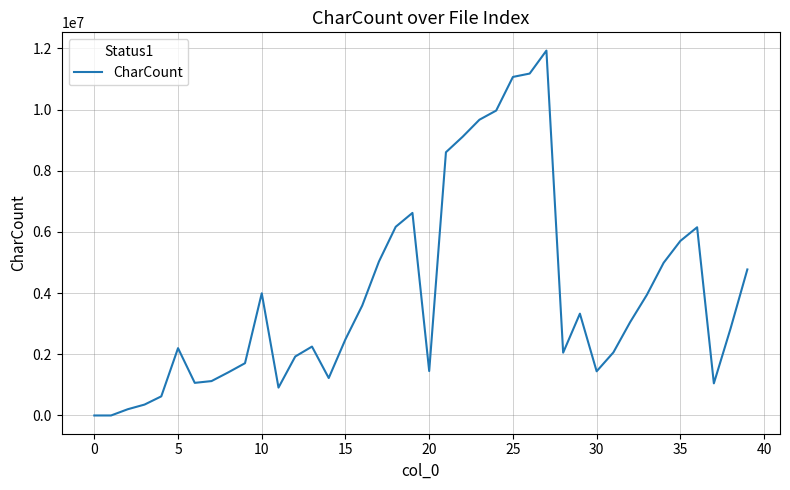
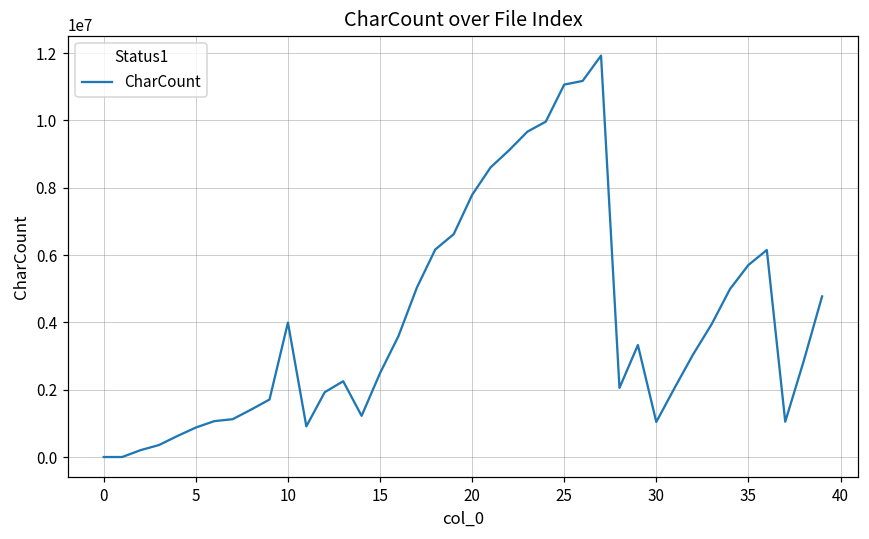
  {
    "0": 0,
-   "5": 2200000,
+   "5": 900000,
    "10": 4000000,
    "15": 2500000,
-   "20": 1500000,
+   "20": 7800000,
    "25": 11100000,
-   "30": 1400000,
+   "30": 1000000,
    "35": 5700000
  }
